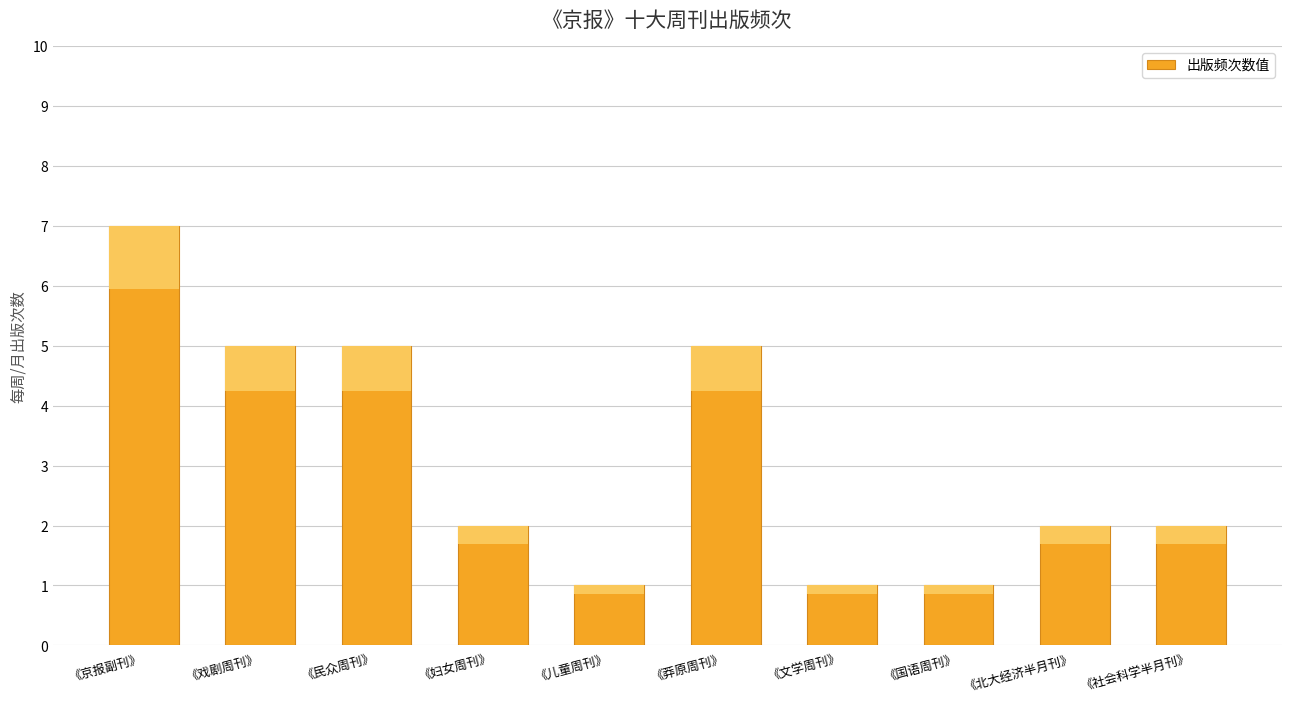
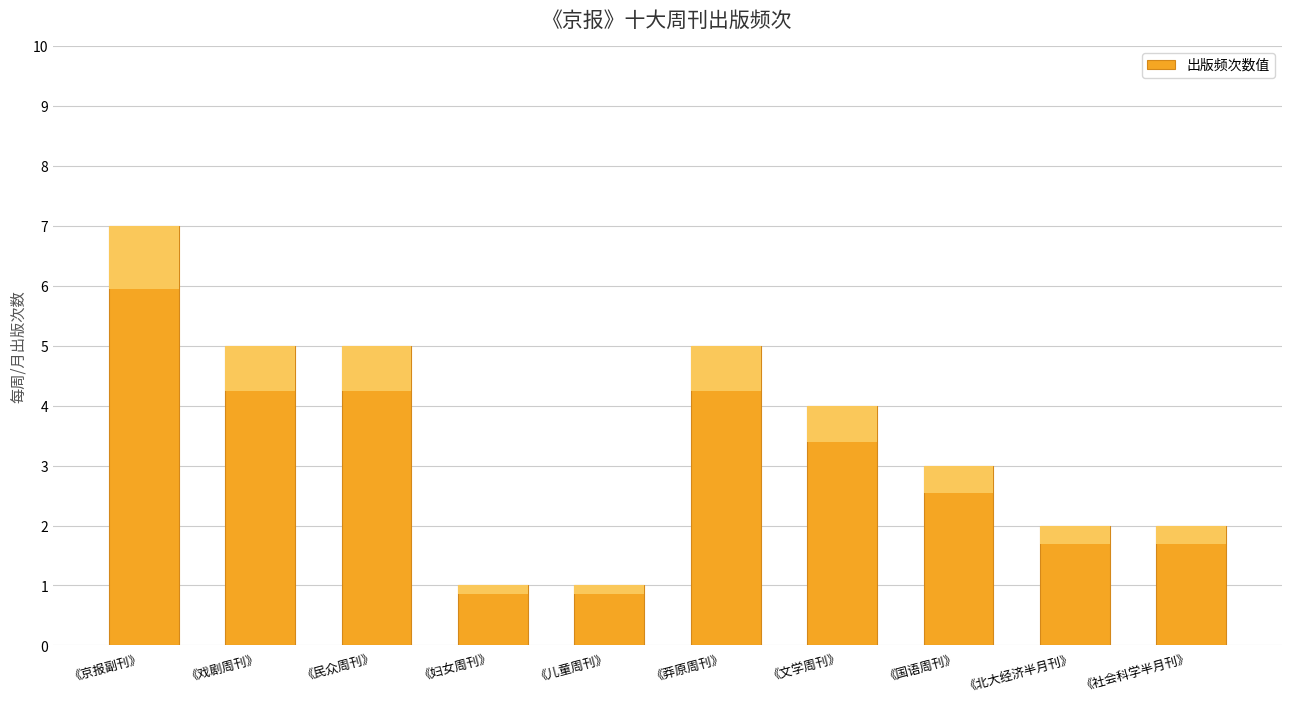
  {
    "出版频次数值": {
      "《京报副刊》": 7,
      "《戏剧周刊》": 5,
      "《民众周刊》": 5,
-     "《妇女周刊》": 2,
+     "《妇女周刊》": 1,
      "《儿童周刊》": 1,
      "《莽原周刊》": 5,
-     "《文学周刊》": 1,
-     "《国语周刊》": 1,
+     "《文学周刊》": 4,
+     "《国语周刊》": 3,
      "《北大经济半月刊》": 2,
      "《社会科学半月刊》": 2
    }
  }
